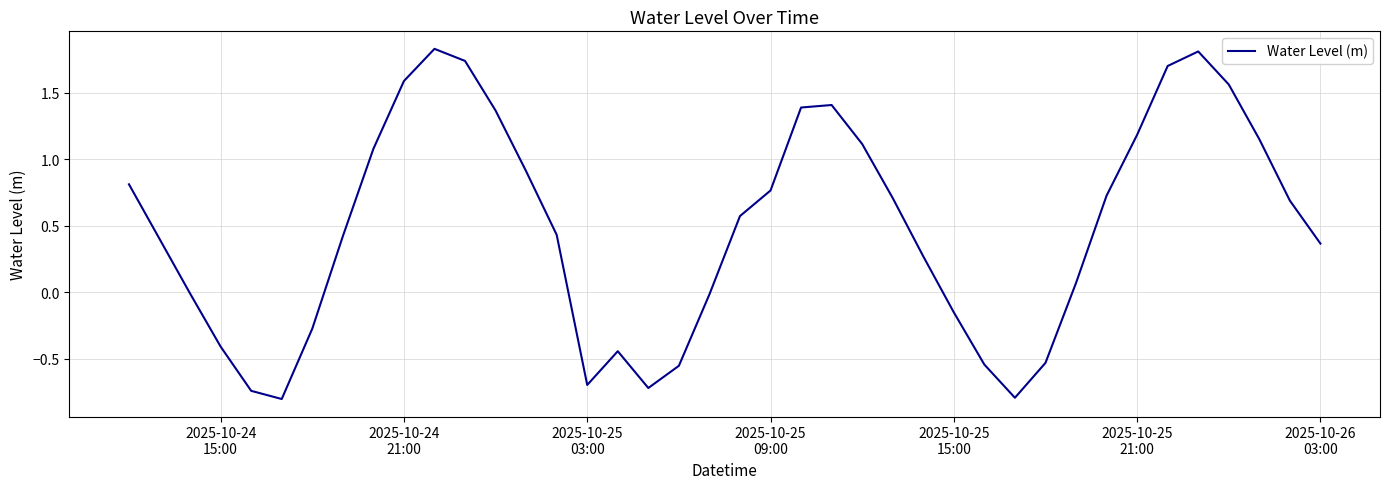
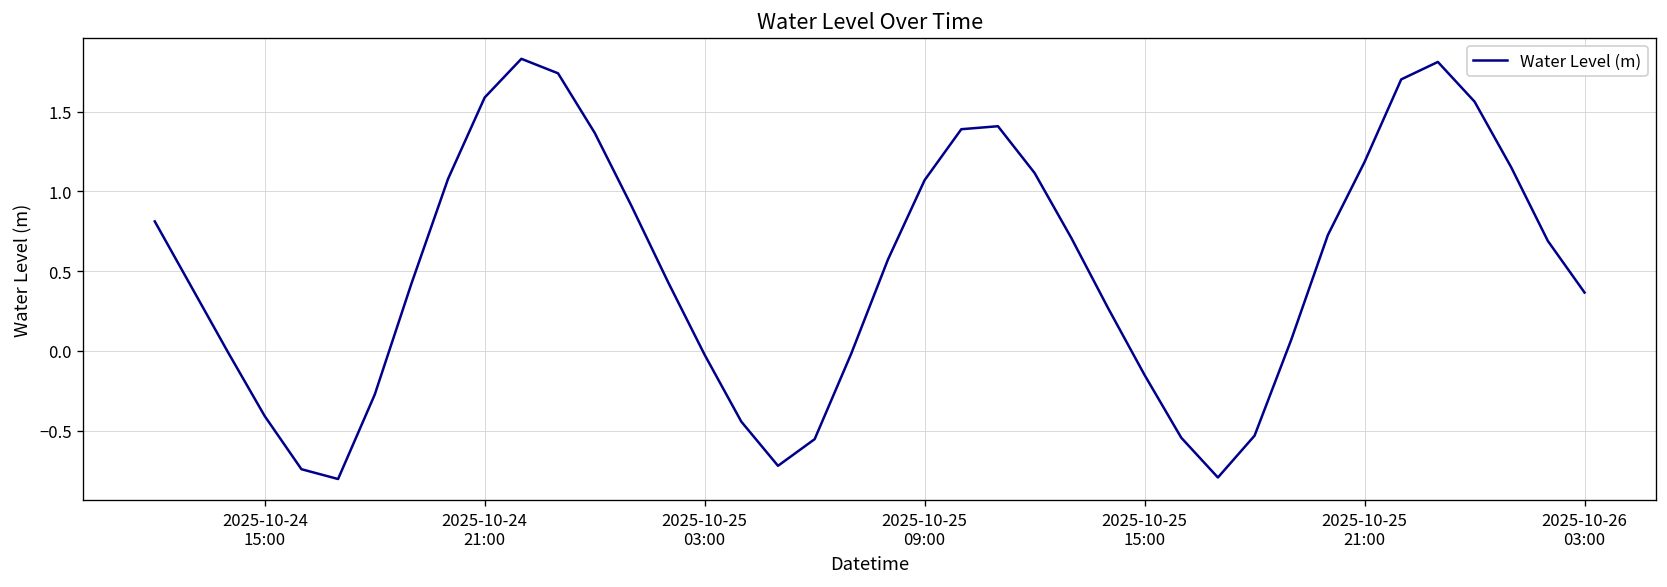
  {
    "2025-10-24 15:00": -0.41,
    "2025-10-24 21:00": 1.59,
-   "2025-10-25 03:00": -0.70,
-   "2025-10-25 09:00": 0.77,
+   "2025-10-25 03:00": -0.03,
+   "2025-10-25 09:00": 1.07,
    "2025-10-25 15:00": -0.15,
    "2025-10-25 21:00": 1.18,
    "2025-10-26 03:00": 0.37
  }
